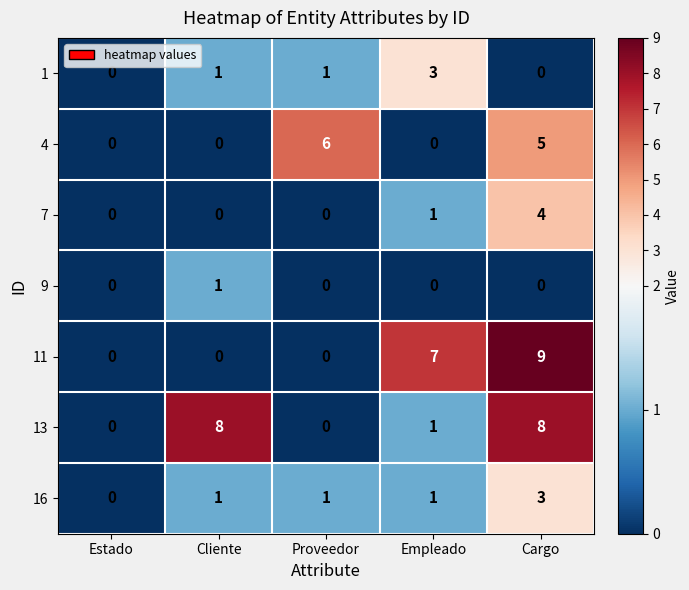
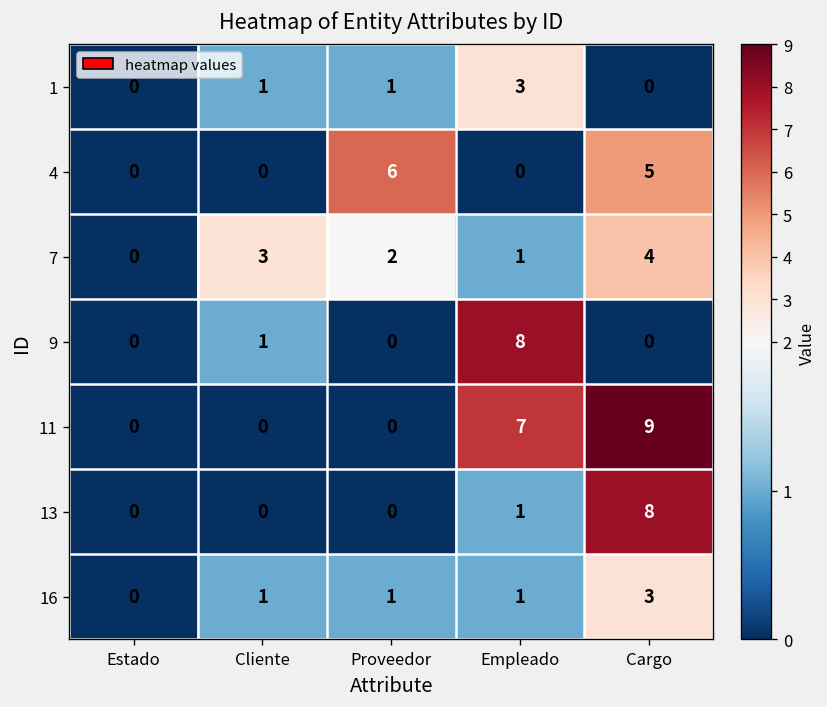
  {
    "1": {
      "Cliente": 1,
      "Proveedor": 1,
      "Empleado": 3,
      "Cargo": 0
    },
    "4": {
      "Estado": 0,
      "Cliente": 0,
      "Proveedor": 6,
      "Empleado": 0,
      "Cargo": 5
    },
    "7": {
      "Estado": 0,
-     "Cliente": 0,
-     "Proveedor": 0,
+     "Cliente": 3,
+     "Proveedor": 2,
      "Empleado": 1,
      "Cargo": 4
    },
    "9": {
      "Estado": 0,
      "Cliente": 1,
      "Proveedor": 0,
-     "Empleado": 0,
+     "Empleado": 8,
      "Cargo": 0
    },
    "11": {
      "Estado": 0,
      "Cliente": 0,
      "Proveedor": 0,
      "Empleado": 7,
      "Cargo": 9
    },
    "13": {
      "Estado": 0,
-     "Cliente": 8,
+     "Cliente": 0,
      "Proveedor": 0,
      "Empleado": 1,
      "Cargo": 8
    },
    "16": {
      "Estado": 0,
      "Cliente": 1,
      "Proveedor": 1,
      "Empleado": 1,
      "Cargo": 3
    }
  }
